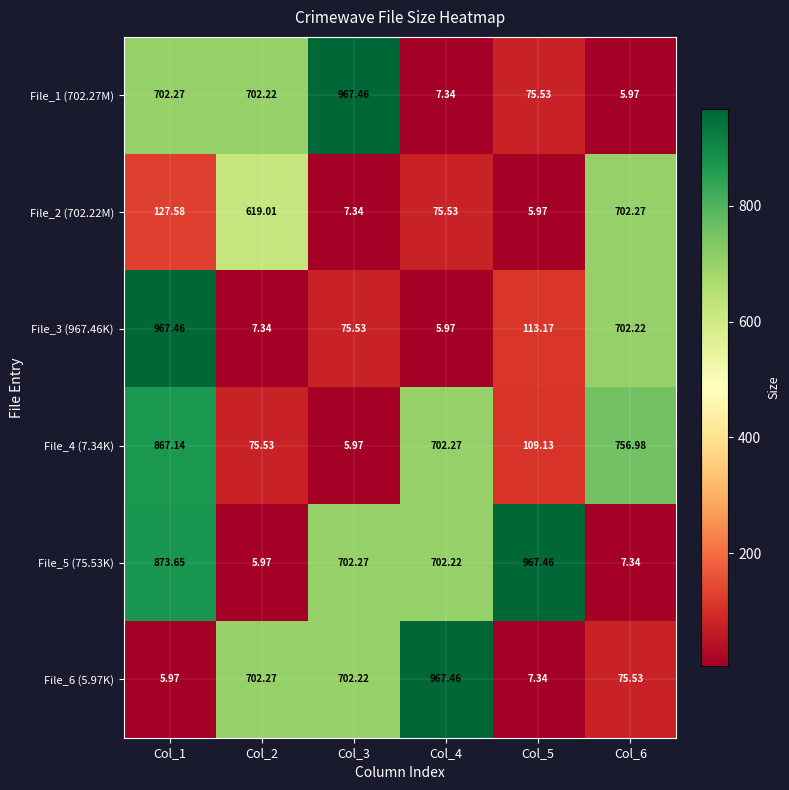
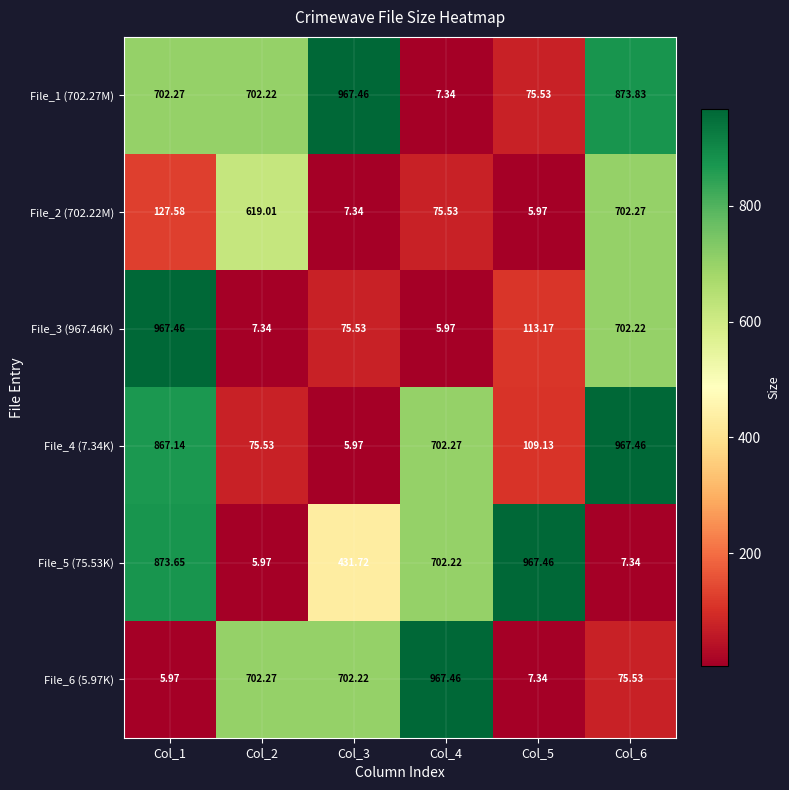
  {
    "File_1 (702.27M)": {
      "Col_1": 702.27,
      "Col_2": 702.22,
      "Col_3": 967.46,
      "Col_4": 7.34,
      "Col_5": 75.53,
-     "Col_6": 5.97
+     "Col_6": 873.83
    },
    "File_2 (702.22M)": {
      "Col_1": 127.58,
      "Col_2": 619.01,
      "Col_3": 7.34,
      "Col_4": 75.53,
      "Col_5": 5.97,
      "Col_6": 702.27
    },
    "File_3 (967.46K)": {
      "Col_1": 967.46,
      "Col_2": 7.34,
      "Col_3": 75.53,
      "Col_4": 5.97,
      "Col_5": 113.17,
      "Col_6": 702.22
    },
    "File_4 (7.34K)": {
      "Col_1": 867.14,
      "Col_2": 75.53,
      "Col_3": 5.97,
      "Col_4": 702.27,
      "Col_5": 109.13,
-     "Col_6": 756.98
+     "Col_6": 967.46
    },
    "File_5 (75.53K)": {
      "Col_1": 873.65,
      "Col_2": 5.97,
-     "Col_3": 702.27,
+     "Col_3": 431.72,
      "Col_4": 702.22,
      "Col_5": 967.46,
      "Col_6": 7.34
    },
    "File_6 (5.97K)": {
      "Col_1": 5.97,
      "Col_2": 702.27,
      "Col_3": 702.22,
      "Col_4": 967.46,
      "Col_5": 7.34,
      "Col_6": 75.53
    }
  }
